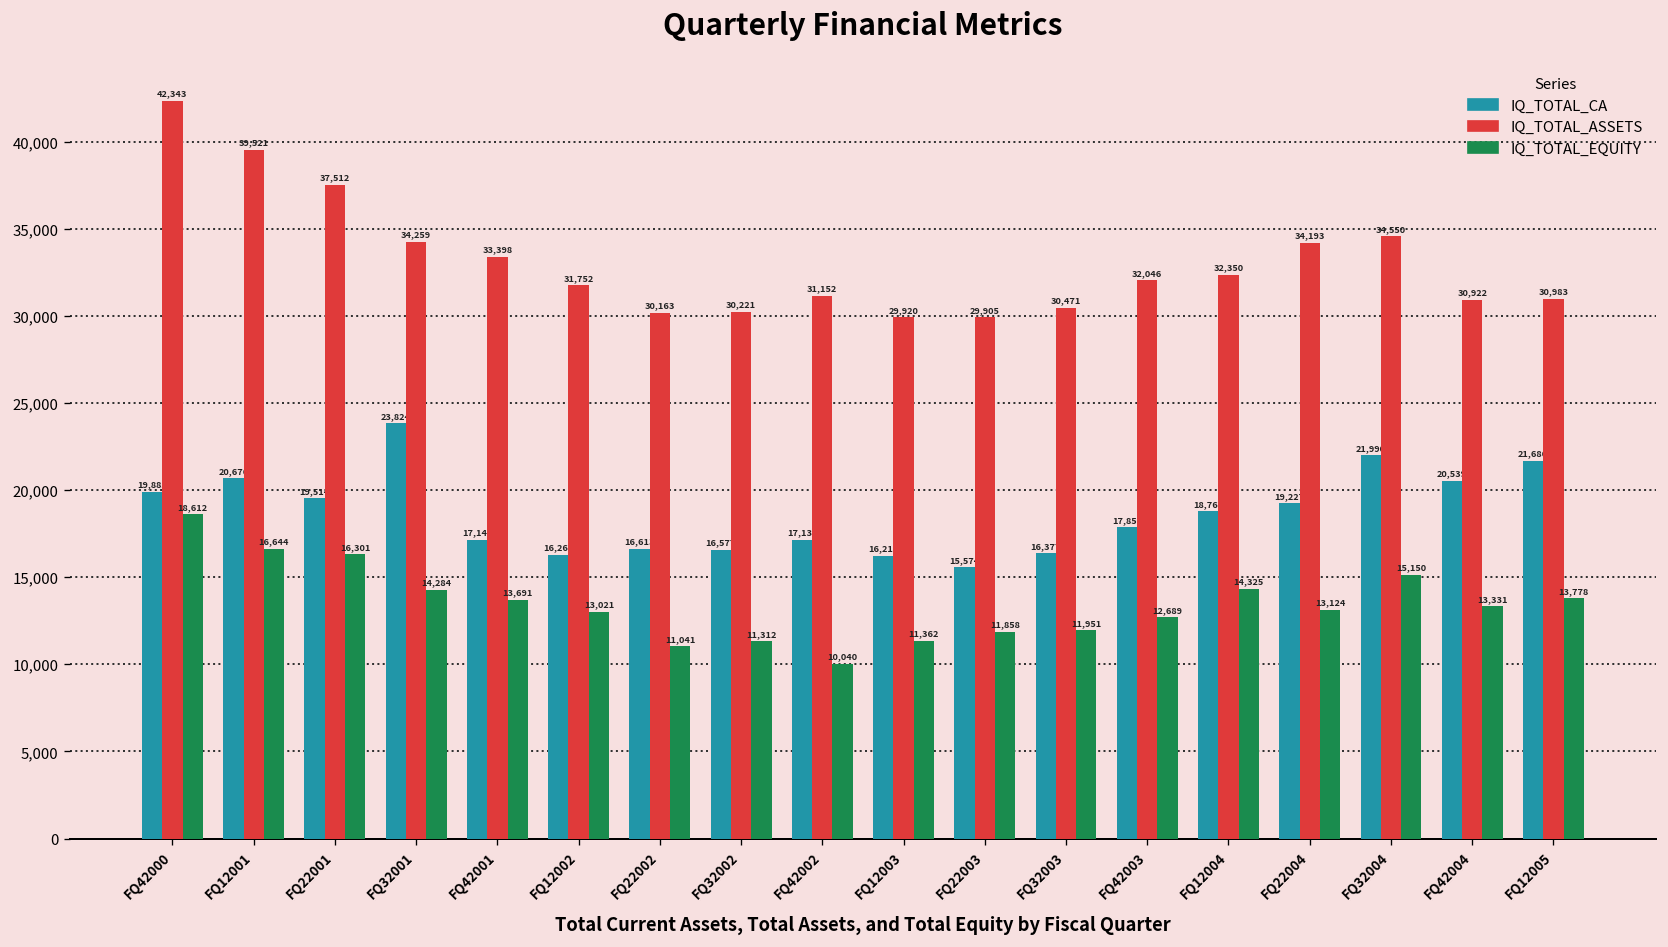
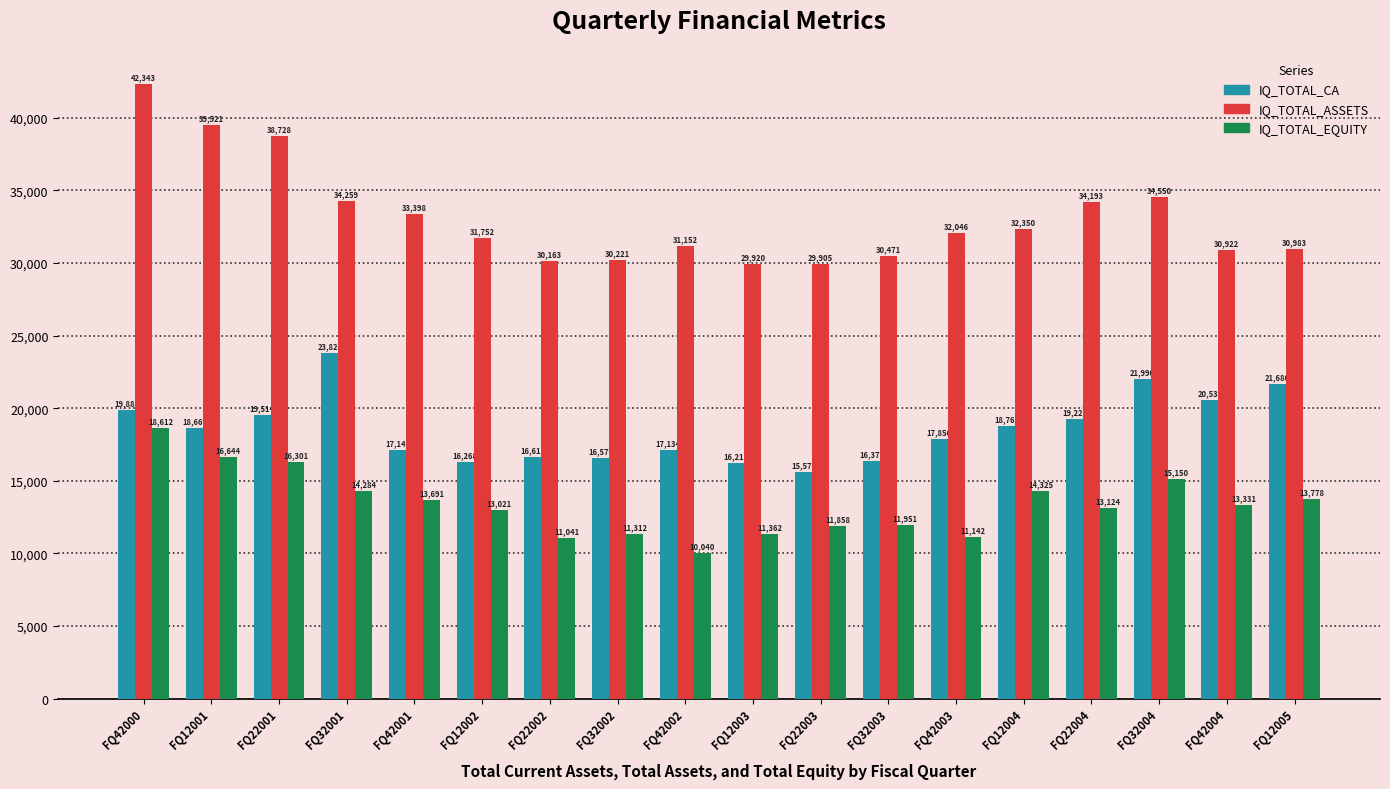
  {
    "IQ_TOTAL_CA": {
      "FQ42000": "19,885",
-     "FQ12001": "20,676",
+     "FQ12001": "18,669",
      "FQ22001": "19,514",
      "FQ32001": "23,824",
      "FQ42001": "17,149",
      "FQ12002": "16,268",
      "FQ22002": "16,613",
      "FQ32002": "16,577",
      "FQ42002": "17,134",
      "FQ12003": "16,213",
      "FQ22003": "15,574",
      "FQ32003": "16,377",
      "FQ42003": "17,856",
      "FQ12004": "18,768",
      "FQ22004": "19,227",
      "FQ32004": "21,990",
      "FQ42004": "20,539",
      "FQ12005": "21,686"
    },
    "IQ_TOTAL_ASSETS": {
      "FQ42000": "42,343",
      "FQ12001": "39,521",
-     "FQ22001": "37,512",
+     "FQ22001": "38,728",
      "FQ32001": "34,259",
      "FQ42001": "33,398",
      "FQ12002": "31,752",
      "FQ22002": "30,163",
      "FQ32002": "30,221",
      "FQ42002": "31,152",
      "FQ12003": "29,920",
      "FQ22003": "29,905",
      "FQ32003": "30,471",
      "FQ42003": "32,046",
      "FQ12004": "32,350",
      "FQ22004": "34,193",
      "FQ32004": "34,550",
      "FQ42004": "30,922",
      "FQ12005": "30,983"
    },
    "IQ_TOTAL_EQUITY": {
      "FQ42000": "18,612",
      "FQ12001": "16,644",
      "FQ22001": "16,301",
      "FQ32001": "14,284",
      "FQ42001": "13,691",
      "FQ12002": "13,021",
      "FQ22002": "11,041",
      "FQ32002": "11,312",
      "FQ42002": "10,040",
      "FQ12003": "11,362",
      "FQ22003": "11,858",
      "FQ32003": "11,951",
-     "FQ42003": "12,689",
+     "FQ42003": "11,142",
      "FQ12004": "14,325",
      "FQ22004": "13,124",
      "FQ32004": "15,150",
      "FQ42004": "13,331",
      "FQ12005": "13,778"
    }
  }
